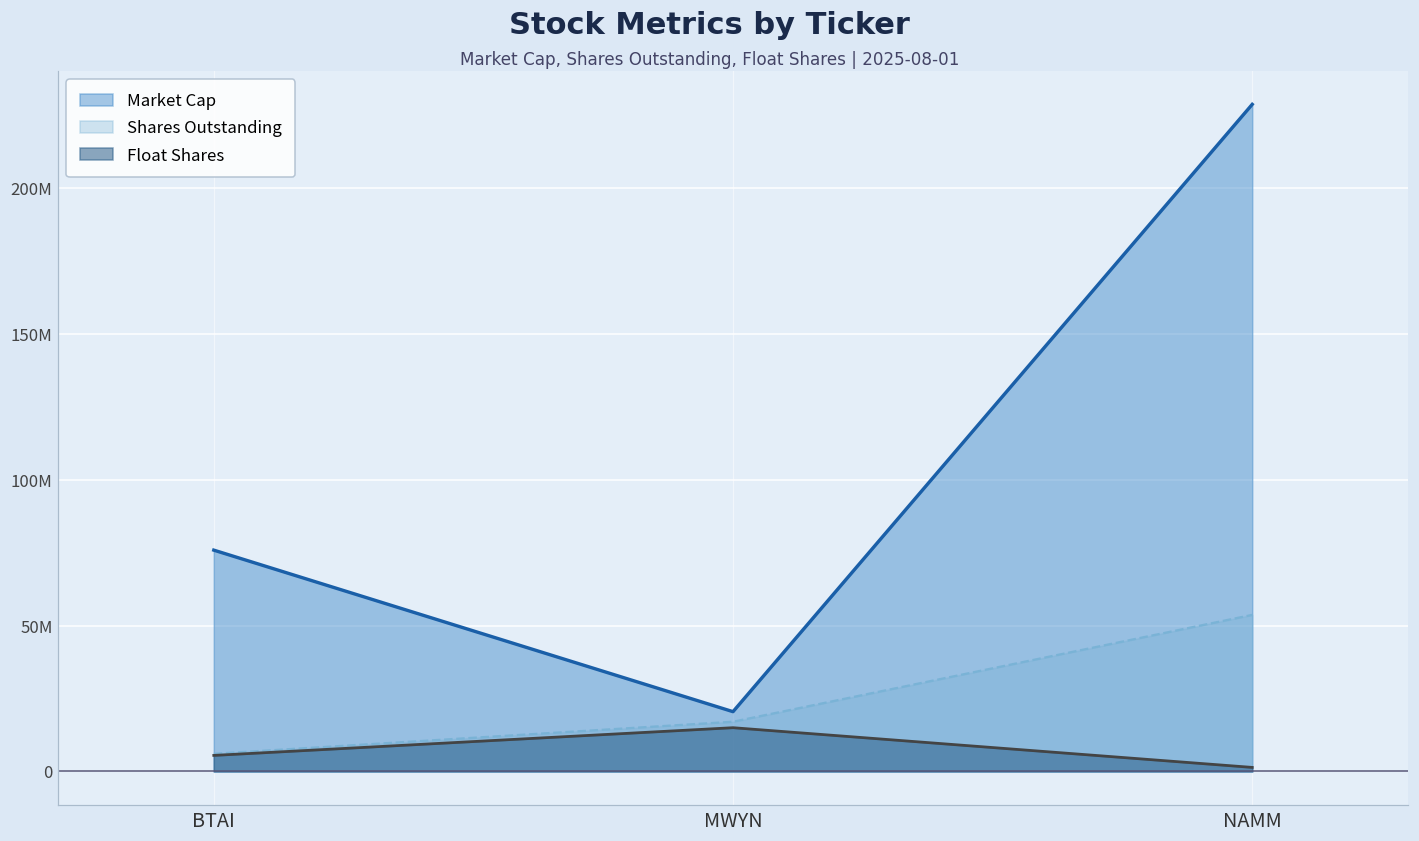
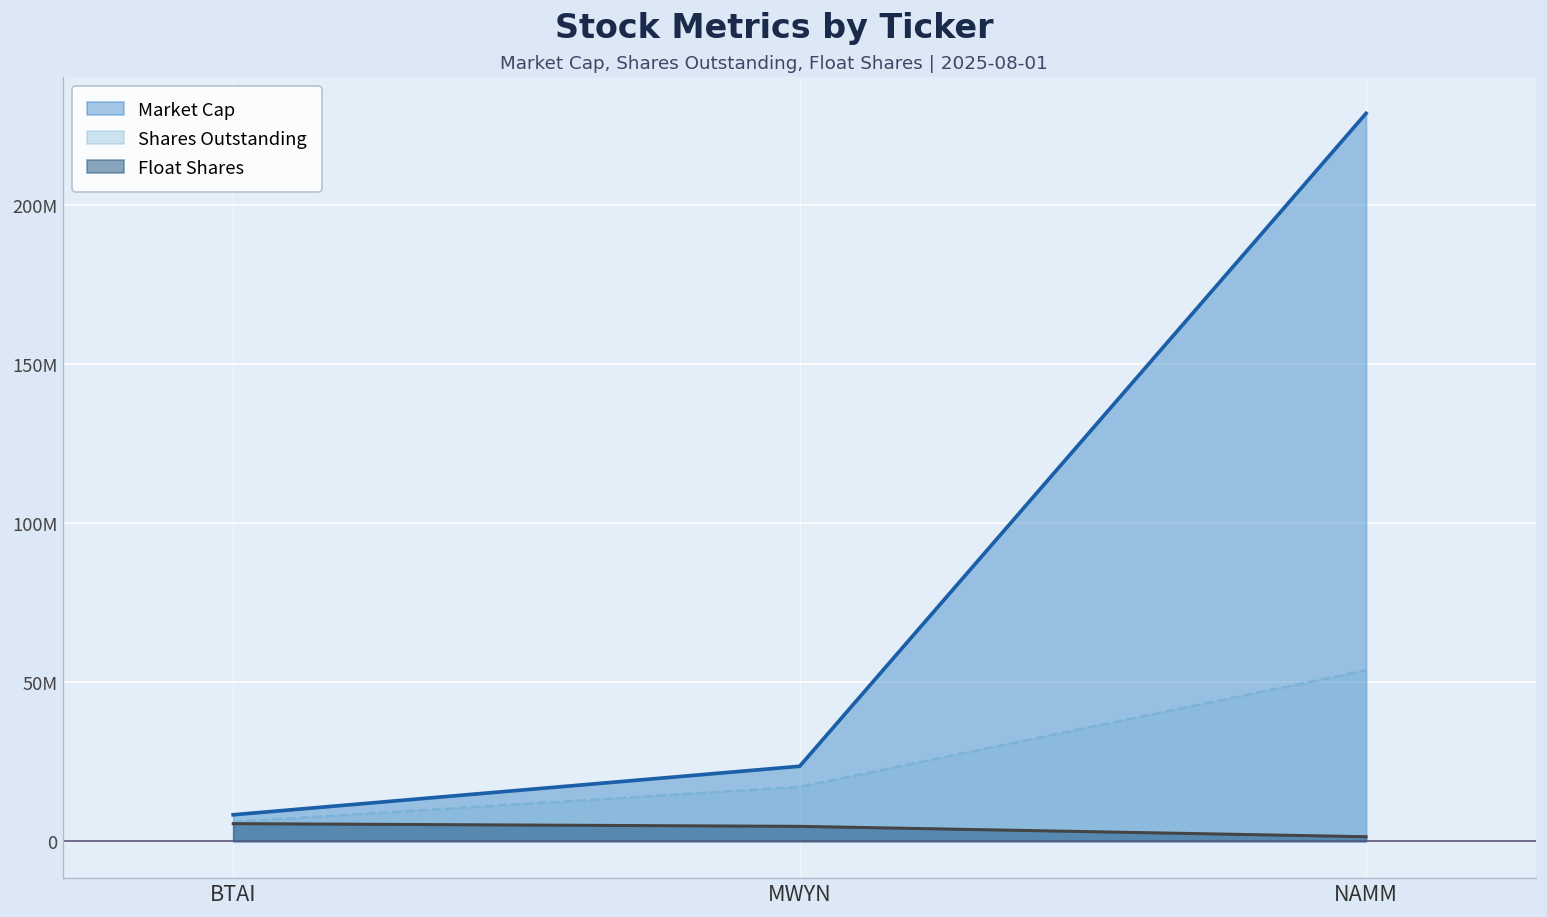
  {
    "Market Cap": {
-     "BTAI": 76000000,
-     "MWYN": 21000000,
+     "BTAI": 8000000,
+     "MWYN": 24000000,
      "NAMM": 229000000
    },
    "Shares Outstanding": {
      "MWYN": 17000000,
      "NAMM": 54000000
    },
    "Float Shares": {
-     "MWYN": 15000000,
+     "MWYN": 5000000,
      "NAMM": 1000000
    }
  }
